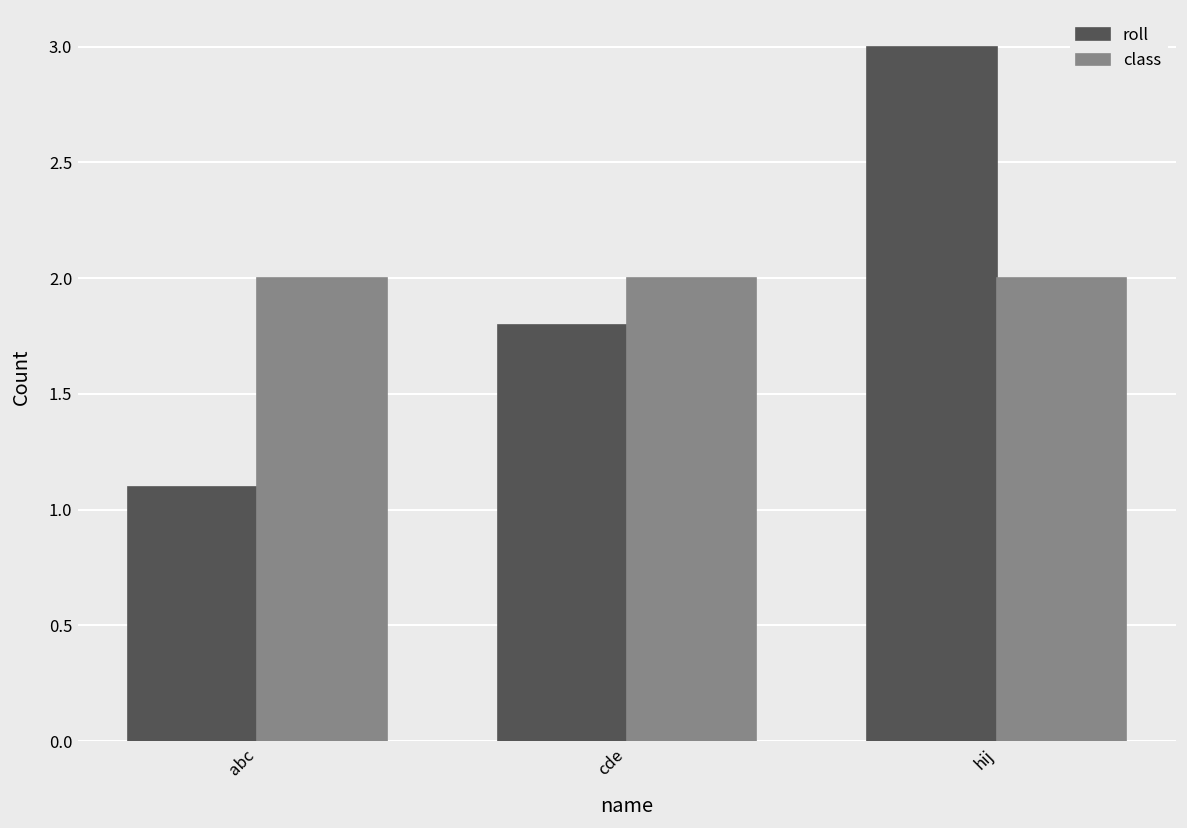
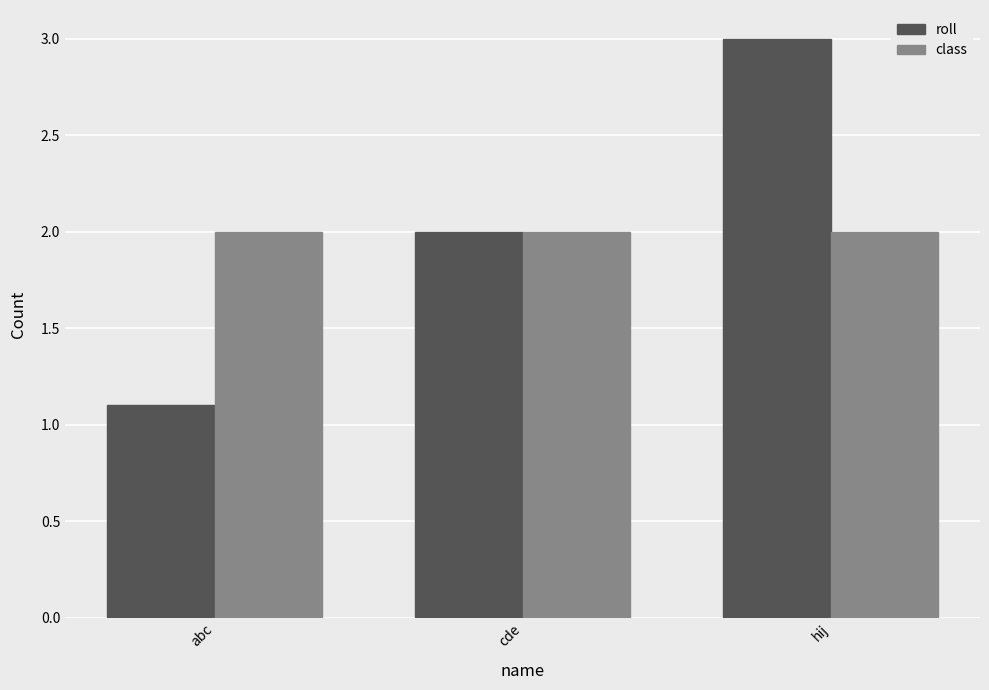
  {
    "roll": {
      "abc": 1.1,
-     "cde": 1.8,
+     "cde": 2.0,
      "hij": 3.0
    },
    "class": {
      "abc": 2.0,
      "cde": 2.0,
      "hij": 2.0
    }
  }
